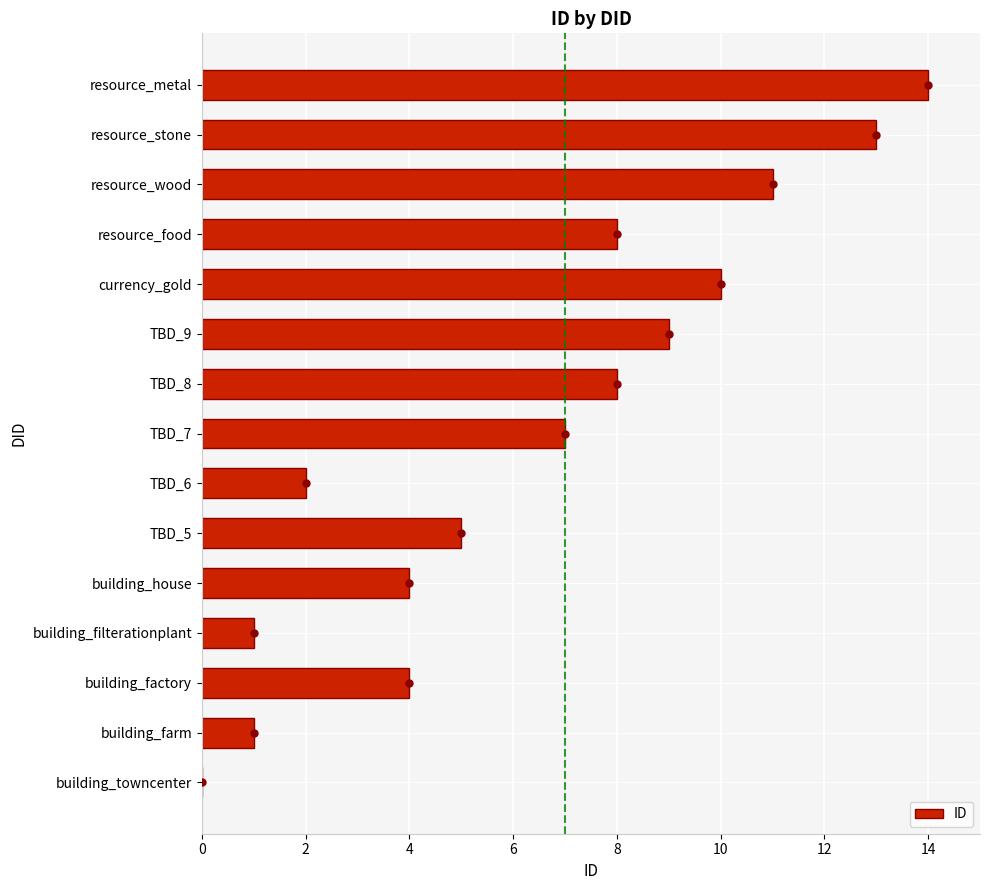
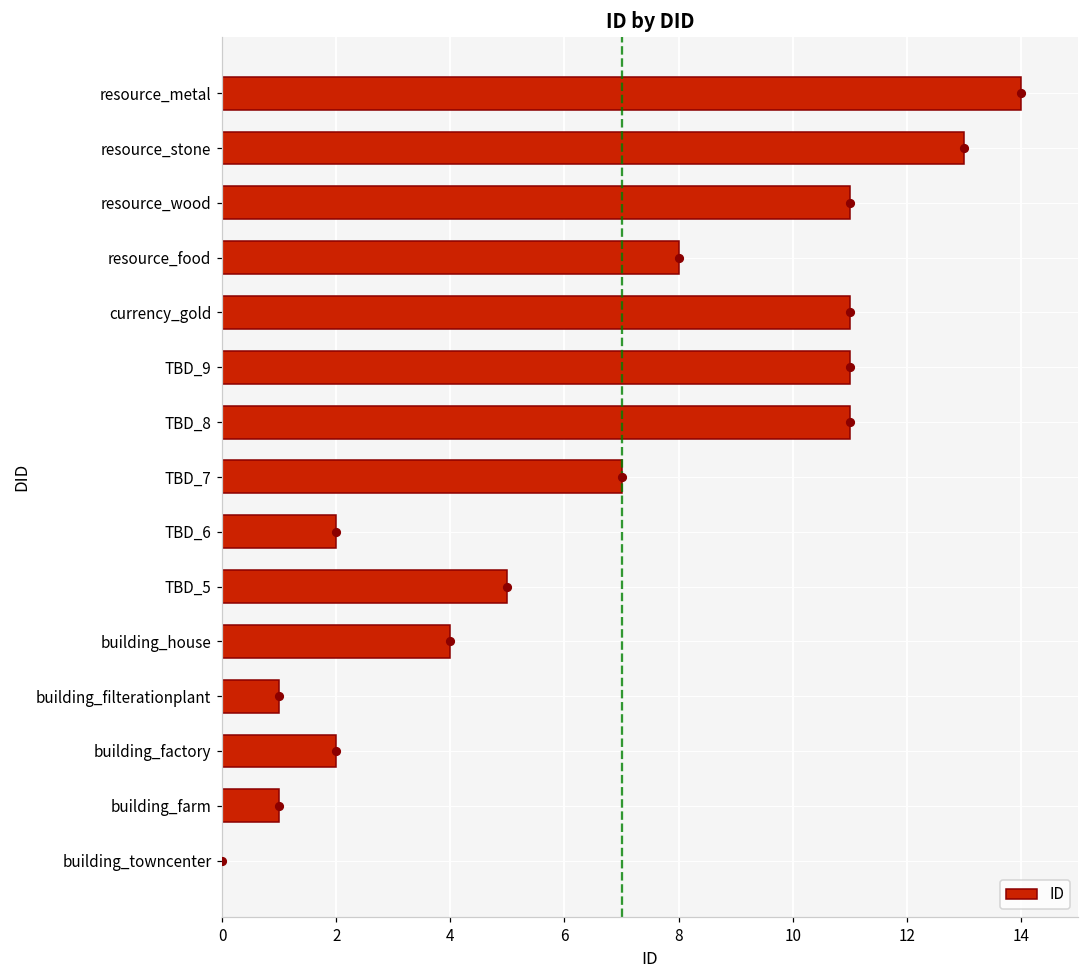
  {
    "ID": {
      "resource_metal": 14,
      "resource_stone": 13,
      "resource_wood": 11,
      "resource_food": 8,
-     "currency_gold": 10,
-     "TBD_9": 9,
-     "TBD_8": 8,
+     "currency_gold": 11,
+     "TBD_9": 11,
+     "TBD_8": 11,
      "TBD_7": 7,
      "TBD_6": 2,
      "TBD_5": 5,
      "building_house": 4,
      "building_filterationplant": 1,
-     "building_factory": 4,
+     "building_factory": 2,
      "building_farm": 1,
      "building_towncenter": 0
    }
  }
